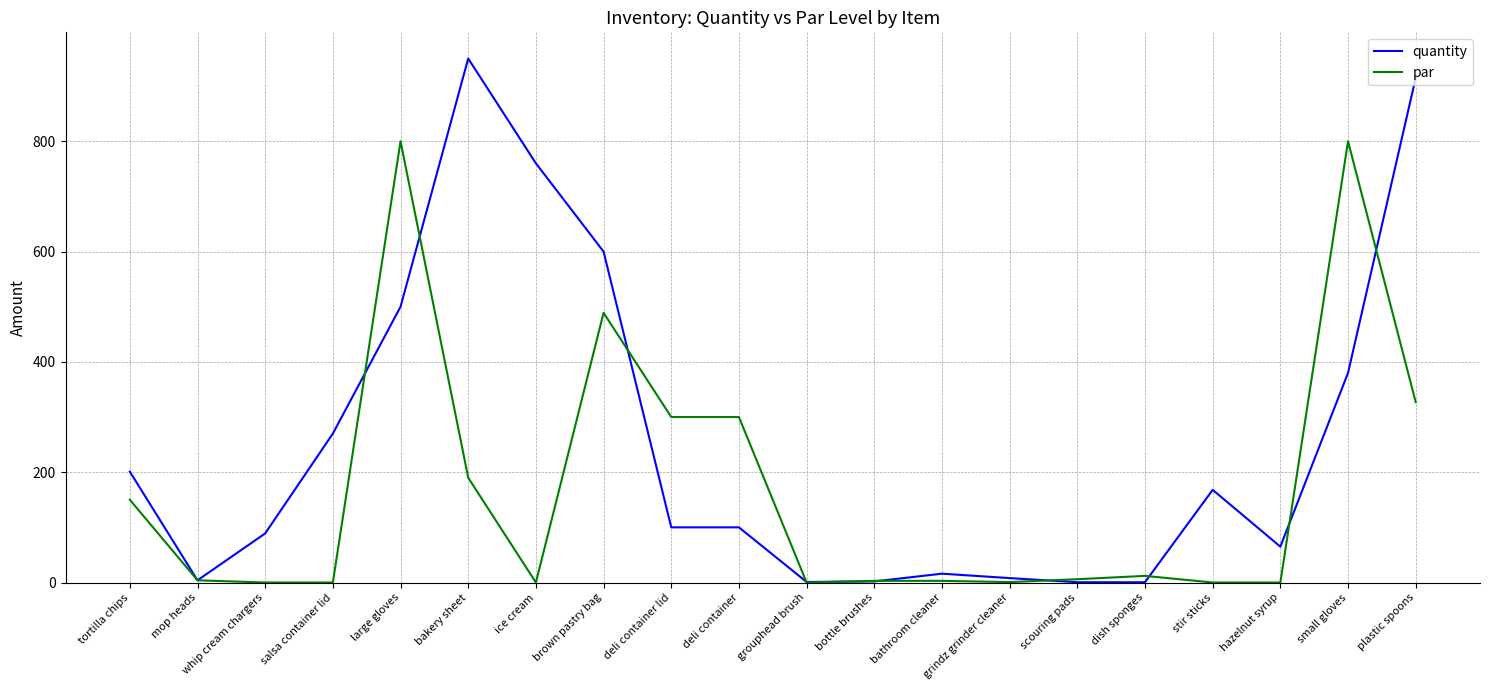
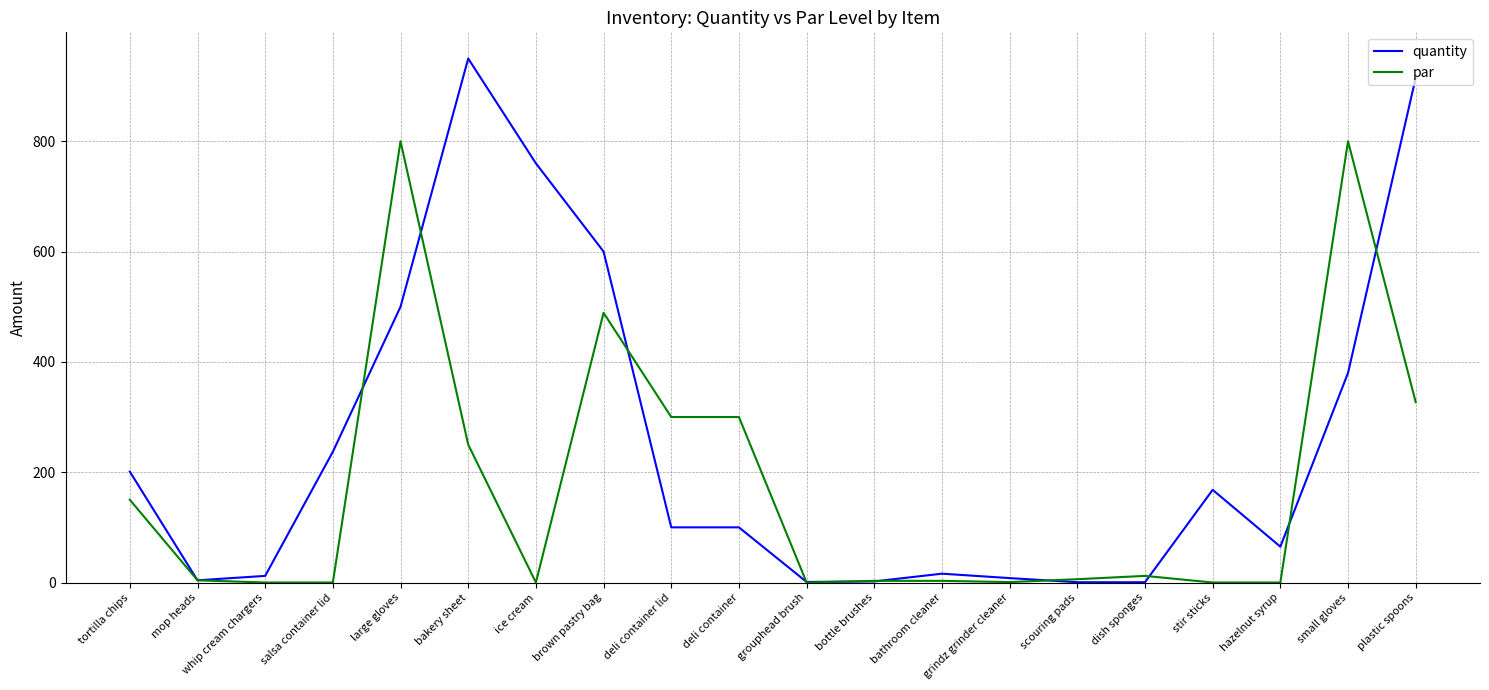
  {
    "quantity": {
      "tortilla chips": 200,
-     "whip cream chargers": 90,
-     "salsa container lid": 270,
+     "whip cream chargers": 10,
+     "salsa container lid": 240,
      "large gloves": 500,
      "bakery sheet": 950,
      "ice cream": 760,
      "brown pastry bag": 600,
      "deli container lid": 100,
      "deli container": 100,
      "bathroom cleaner": 20,
      "grindz grinder cleaner": 10,
      "scouring pads": 0,
      "dish sponges": 0,
      "stir sticks": 170,
      "hazelnut syrup": 70,
      "small gloves": 380
    },
    "par": {
      "tortilla chips": 150,
      "whip cream chargers": 0,
      "salsa container lid": 0,
      "large gloves": 800,
-     "bakery sheet": 190,
+     "bakery sheet": 250,
      "ice cream": 0,
      "brown pastry bag": 490,
      "deli container lid": 300,
      "deli container": 300,
      "bathroom cleaner": 0,
      "grindz grinder cleaner": 0,
      "scouring pads": 10,
      "dish sponges": 10,
      "stir sticks": 0,
      "hazelnut syrup": 0,
      "small gloves": 800,
      "plastic spoons": 330
    }
  }
